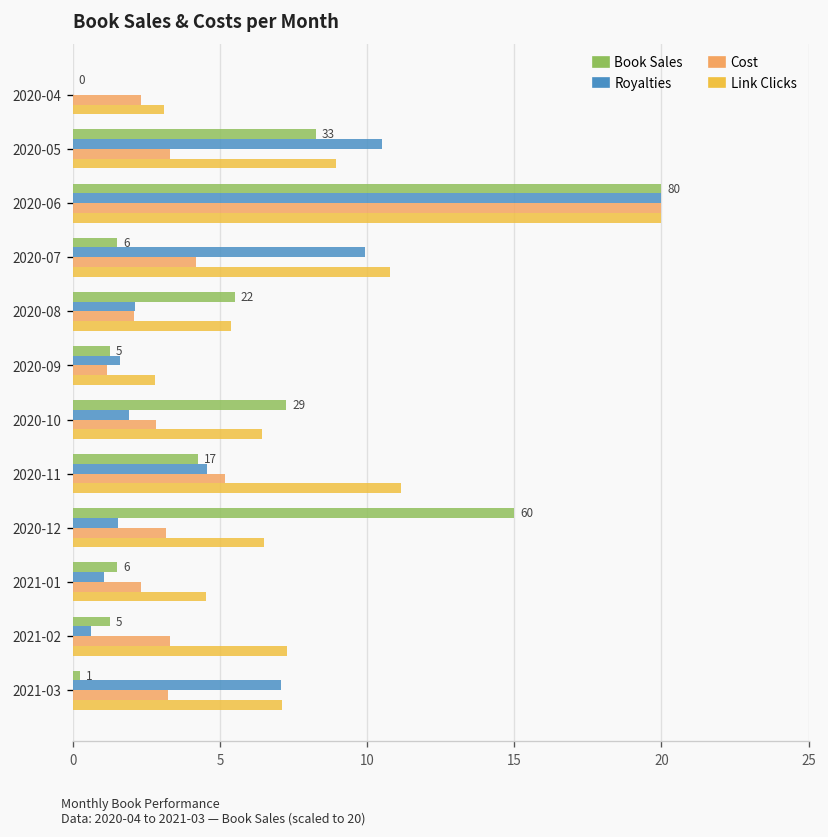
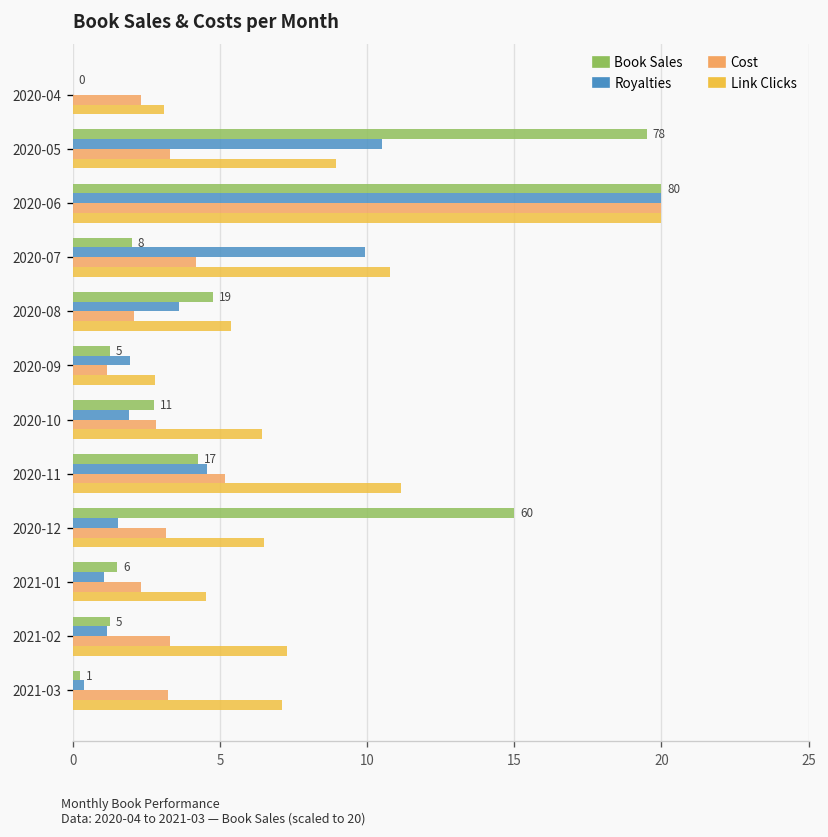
  {
    "Book Sales": {
      "2020-04": 0,
-     "2020-05": 33,
-     "2020-07": 6,
-     "2020-08": 22,
-     "2020-10": 29
+     "2020-05": 78,
+     "2020-07": 8,
+     "2020-08": 19,
+     "2020-10": 11
    },
    "Royalties": {
      "2020-05": 10.5,
      "2020-06": 20.0,
      "2020-07": 9.9,
-     "2020-08": 2.1,
-     "2020-09": 1.6,
+     "2020-08": 3.6,
+     "2020-09": 1.9,
      "2020-10": 1.9,
      "2020-12": 1.6,
      "2021-01": 1.1,
-     "2021-02": 0.6,
-     "2021-03": 7.1
+     "2021-02": 1.2,
+     "2021-03": 0.4
    }
  }
